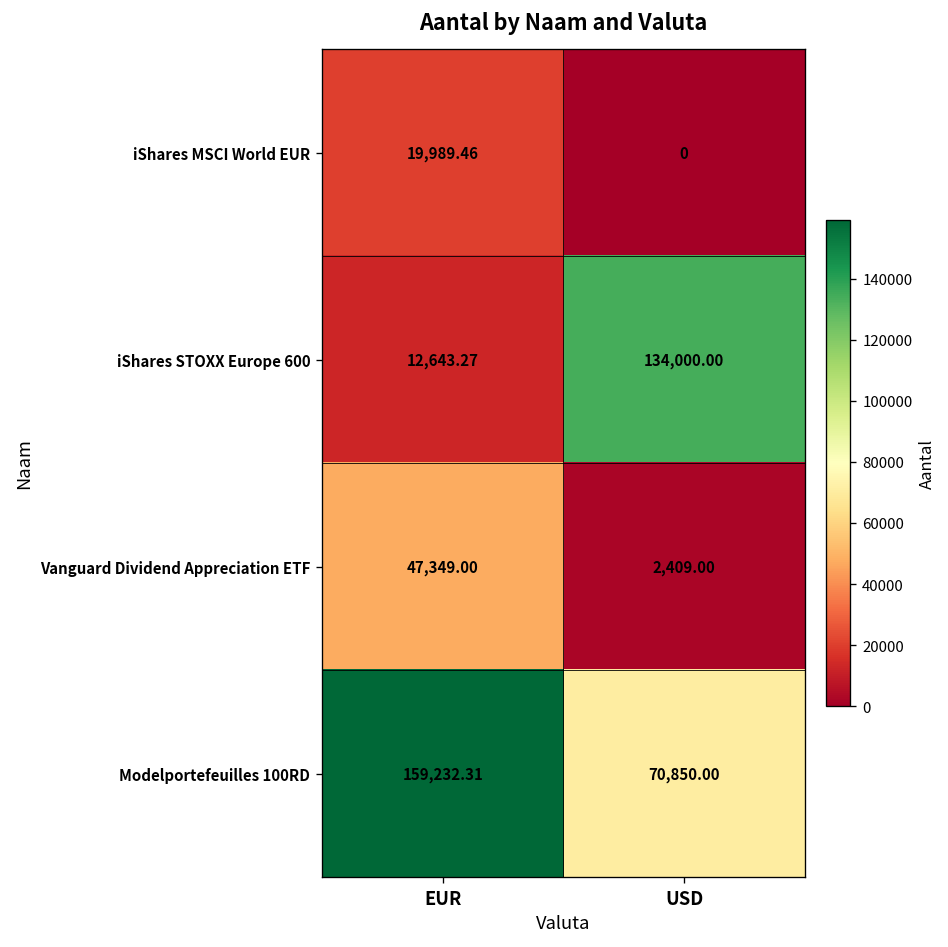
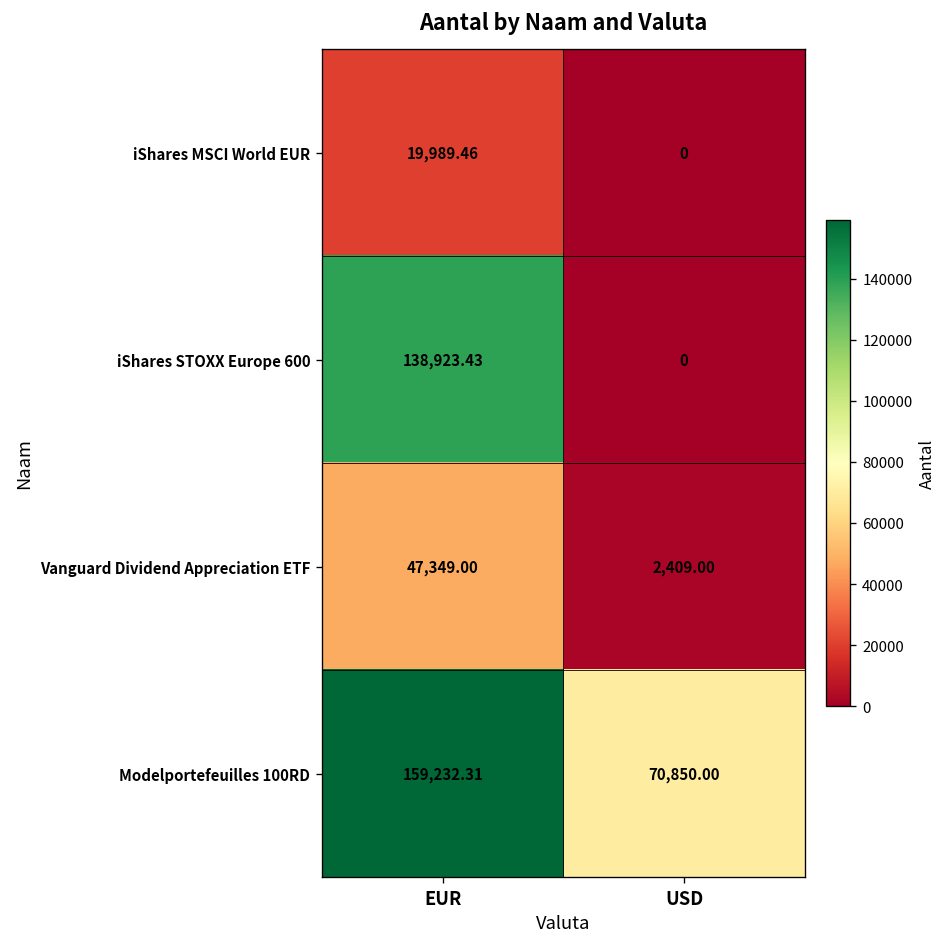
  {
    "iShares MSCI World EUR": {
      "EUR": "19,989.46",
      "USD": "0"
    },
    "iShares STOXX Europe 600": {
-     "EUR": "12,643.27",
-     "USD": "134,000.00"
+     "EUR": "138,923.43",
+     "USD": "0"
    },
    "Vanguard Dividend Appreciation ETF": {
      "EUR": "47,349.00",
      "USD": "2,409.00"
    },
    "Modelportefeuilles 100RD": {
      "EUR": "159,232.31",
      "USD": "70,850.00"
    }
  }
